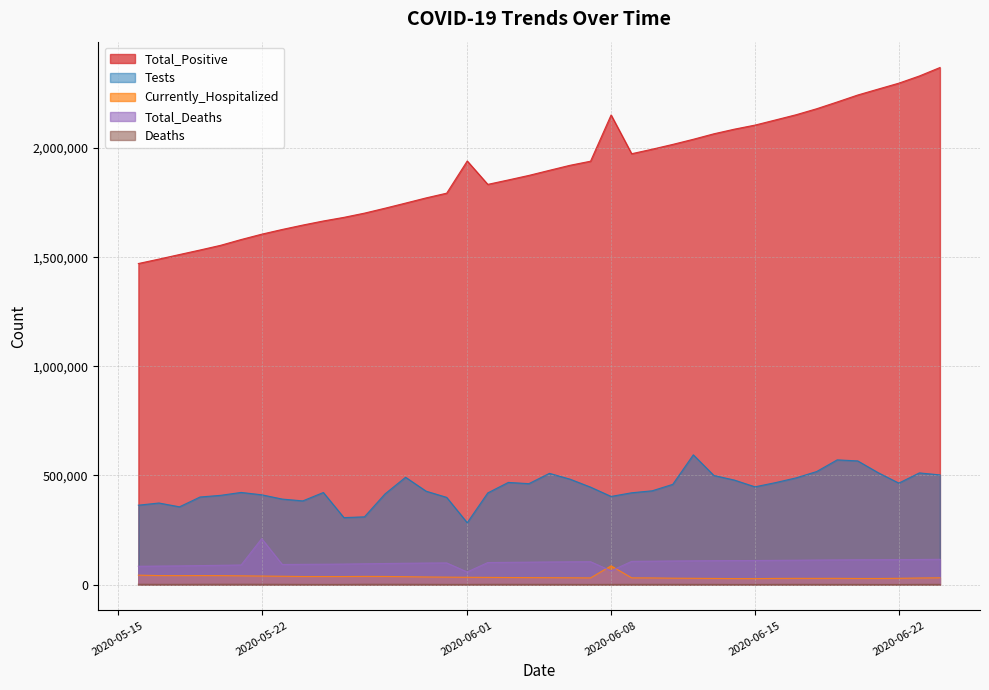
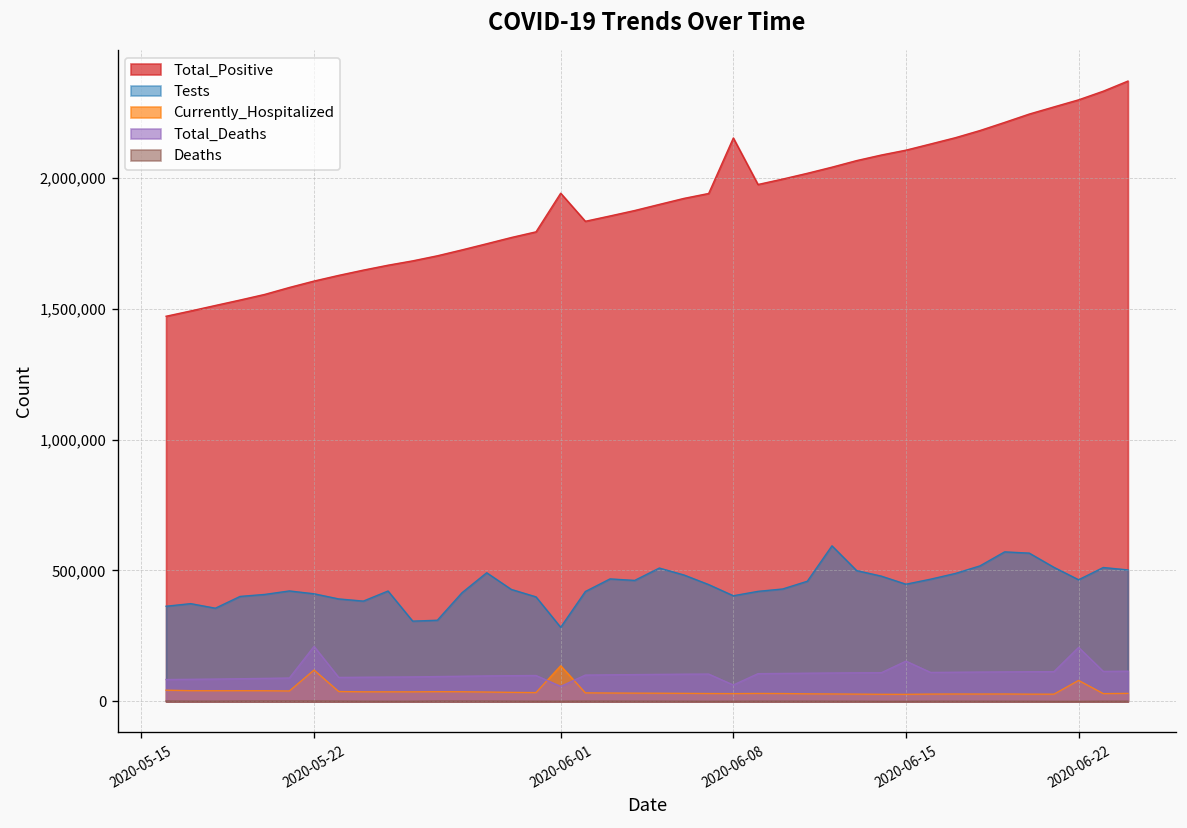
  {
    "Total_Positive": {
      "2020-05-22": "1,610,000",
      "2020-06-01": "1,940,000",
      "2020-06-08": "2,150,000",
      "2020-06-15": "2,110,000",
      "2020-06-22": "2,300,000"
    },
    "Tests": {
      "2020-05-22": "410,000",
      "2020-06-01": "280,000",
      "2020-06-08": "400,000",
      "2020-06-15": "450,000",
      "2020-06-22": "460,000"
    },
    "Currently_Hospitalized": {
-     "2020-05-22": "40,000",
-     "2020-06-01": "30,000",
-     "2020-06-08": "90,000",
+     "2020-05-22": "120,000",
+     "2020-06-01": "140,000",
+     "2020-06-08": "30,000",
      "2020-06-15": "30,000",
-     "2020-06-22": "30,000"
+     "2020-06-22": "80,000"
    },
    "Total_Deaths": {
      "2020-05-22": "210,000",
      "2020-06-01": "60,000",
      "2020-06-08": "60,000",
-     "2020-06-15": "110,000",
-     "2020-06-22": "110,000"
+     "2020-06-15": "150,000",
+     "2020-06-22": "210,000"
    },
    "Deaths": {
      "2020-05-22": "0",
      "2020-06-01": "0",
      "2020-06-08": "0",
      "2020-06-15": "0",
      "2020-06-22": "0"
    }
  }
